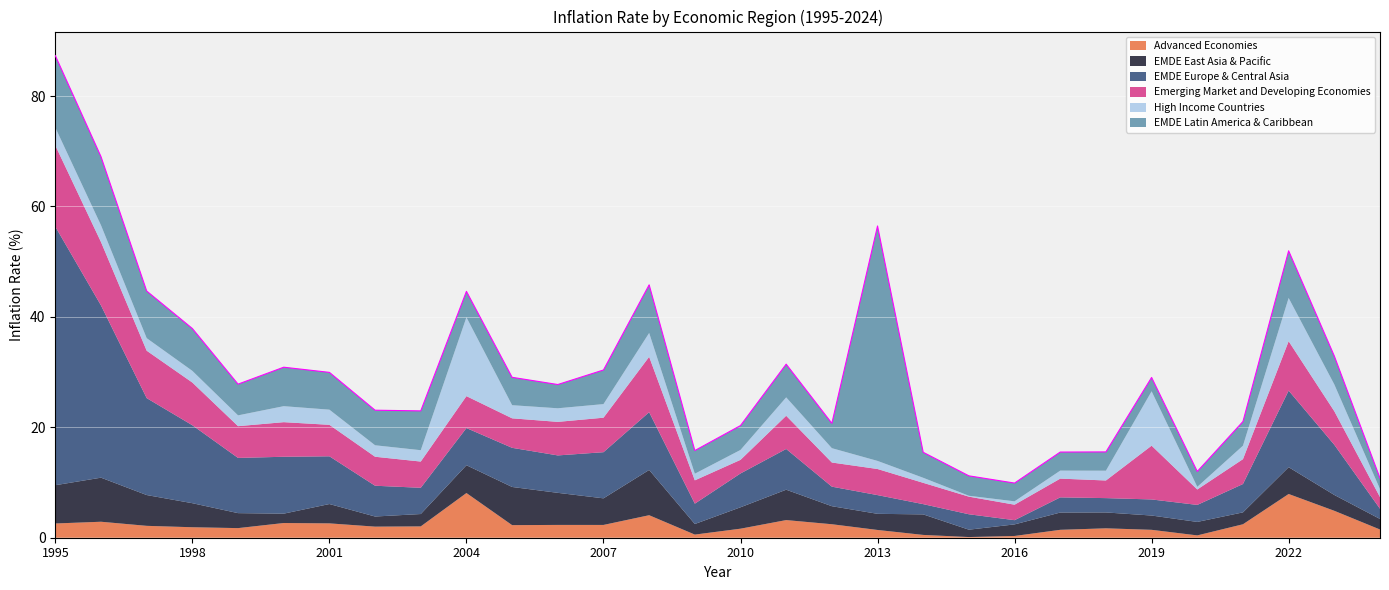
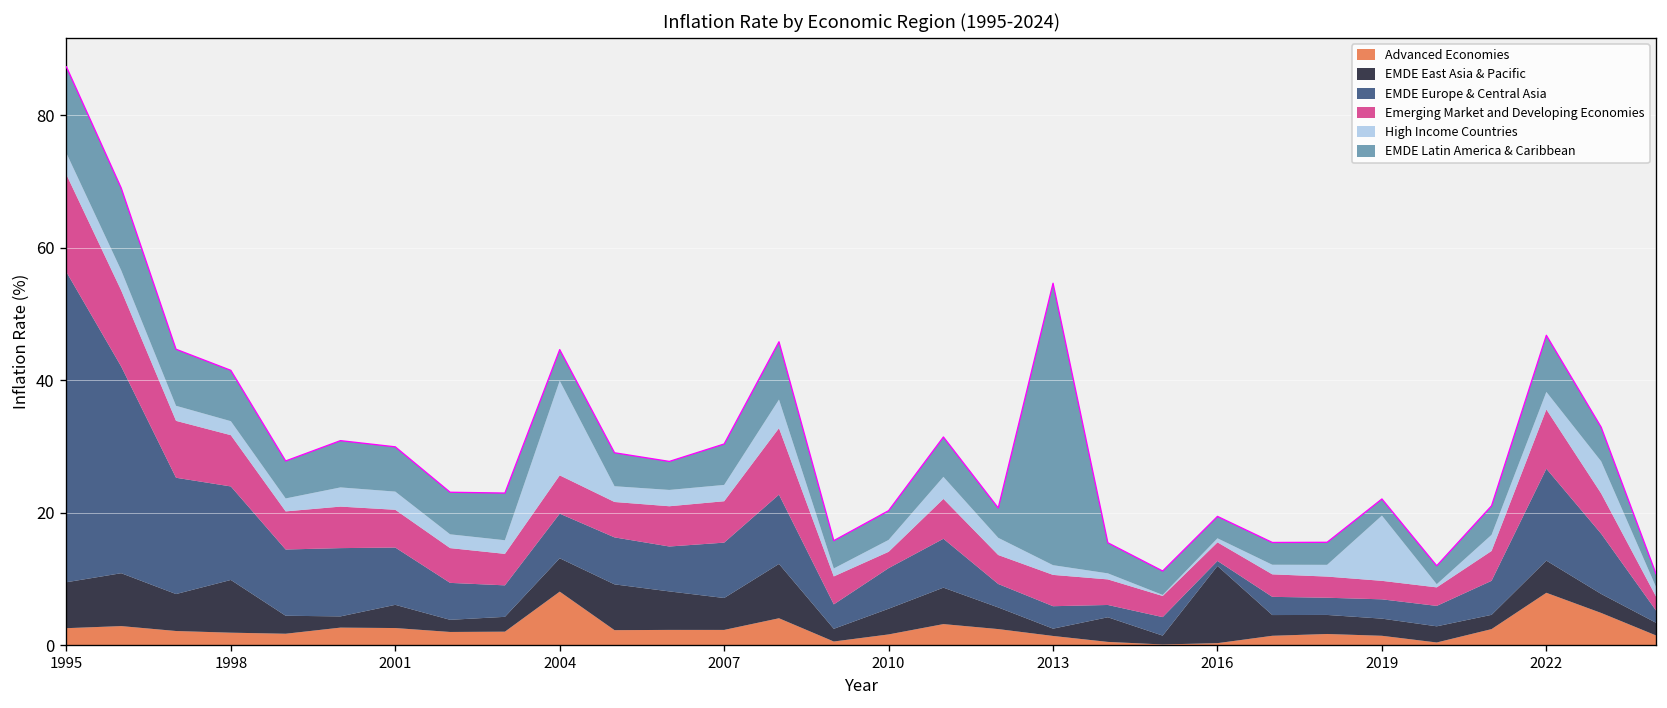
  {
    "Advanced Economies": {
      "1995": 3,
      "1998": 2,
      "2001": 3,
      "2004": 8,
      "2007": 2,
      "2010": 2,
      "2013": 1,
      "2019": 1,
      "2022": 8
    },
    "EMDE East Asia & Pacific": {
      "1995": 7,
-     "1998": 4,
+     "1998": 8,
      "2001": 4,
      "2004": 5,
      "2007": 5,
      "2010": 4,
-     "2013": 3,
-     "2016": 2,
+     "2013": 1,
+     "2016": 12,
      "2019": 3,
      "2022": 5
    },
    "EMDE Europe & Central Asia": {
      "1995": 47,
      "1998": 14,
      "2001": 9,
      "2004": 7,
      "2007": 8,
      "2010": 6,
      "2013": 3,
      "2016": 1,
      "2019": 3,
      "2022": 14
    },
    "Emerging Market and Developing Economies": {
      "1995": 15,
      "1998": 8,
      "2001": 6,
      "2004": 6,
      "2007": 6,
      "2010": 2,
      "2013": 5,
      "2016": 3,
-     "2019": 10,
+     "2019": 3,
      "2022": 9
    },
    "High Income Countries": {
      "1995": 3,
      "1998": 2,
      "2001": 3,
      "2004": 14,
      "2007": 2,
      "2010": 2,
      "2013": 1,
      "2016": 1,
      "2019": 10,
-     "2022": 8
+     "2022": 3
    },
    "EMDE Latin America & Caribbean": {
      "1995": 13,
      "1998": 8,
      "2001": 7,
      "2004": 5,
      "2007": 6,
      "2010": 4,
      "2013": 43,
      "2016": 3,
      "2019": 3,
      "2022": 9
    }
  }
